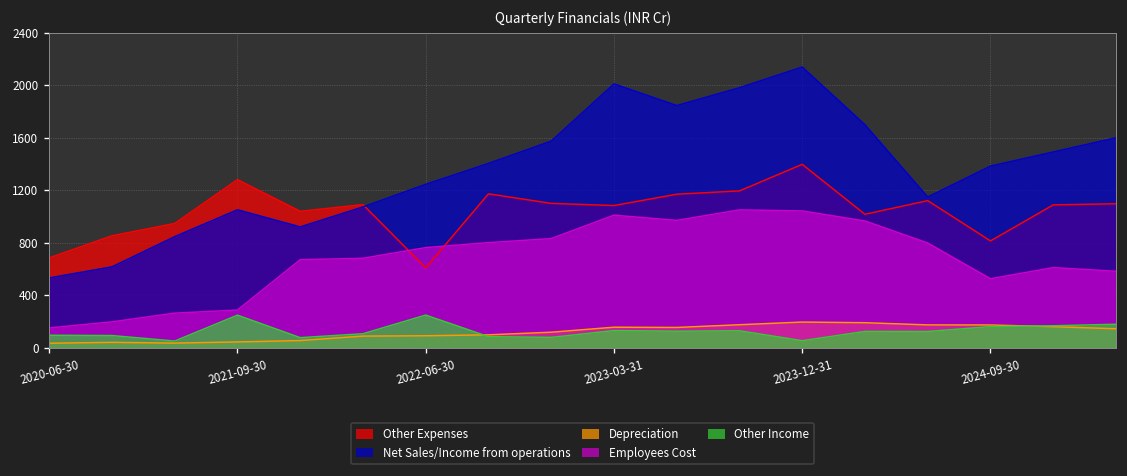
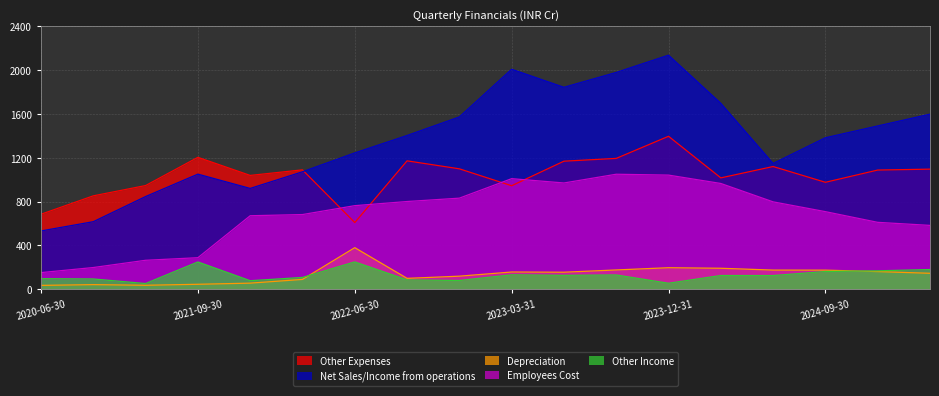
  {
    "Other Expenses": {
      "2020-06-30": 690,
-     "2021-09-30": 1280,
+     "2021-09-30": 1210,
      "2022-06-30": 610,
-     "2023-03-31": 1080,
+     "2023-03-31": 950,
      "2023-12-31": 1400,
-     "2024-09-30": 810
+     "2024-09-30": 980
    },
    "Net Sales/Income from operations": {
      "2020-06-30": 530,
      "2021-09-30": 1050,
      "2022-06-30": 1250,
      "2023-03-31": 2010,
      "2023-12-31": 2140,
      "2024-09-30": 1380
    },
    "Depreciation": {
      "2020-06-30": 40,
      "2021-09-30": 50,
-     "2022-06-30": 90,
+     "2022-06-30": 380,
      "2023-03-31": 160,
      "2023-12-31": 200
    },
    "Employees Cost": {
      "2020-06-30": 150,
      "2021-09-30": 290,
      "2022-06-30": 760,
      "2023-03-31": 1010,
      "2023-12-31": 1040,
-     "2024-09-30": 530
+     "2024-09-30": 710
    },
    "Other Income": {
      "2020-06-30": 100,
      "2021-09-30": 250,
      "2022-06-30": 250,
      "2023-03-31": 130,
      "2023-12-31": 60
    }
  }
